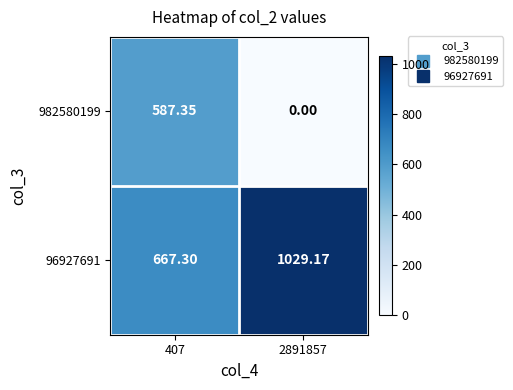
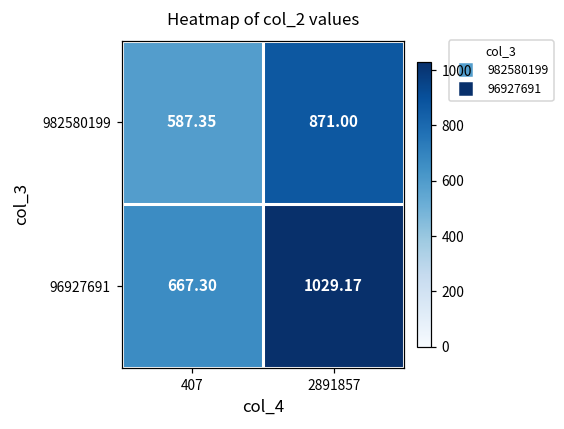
  {
    "982580199": {
      "407": 587.35,
-     "2891857": 0.00
+     "2891857": 871.00
    },
    "96927691": {
      "407": 667.30,
      "2891857": 1029.17
    }
  }
